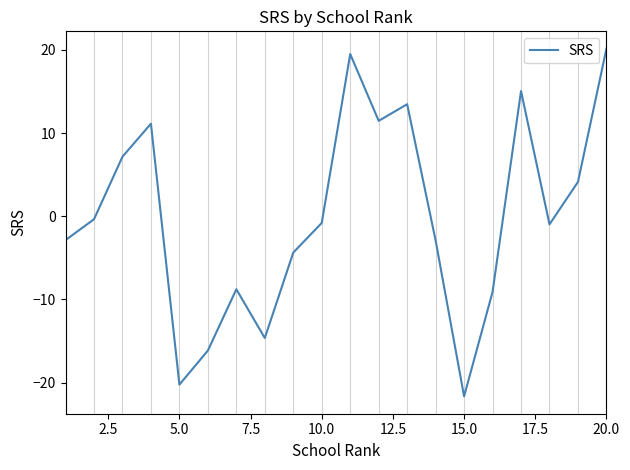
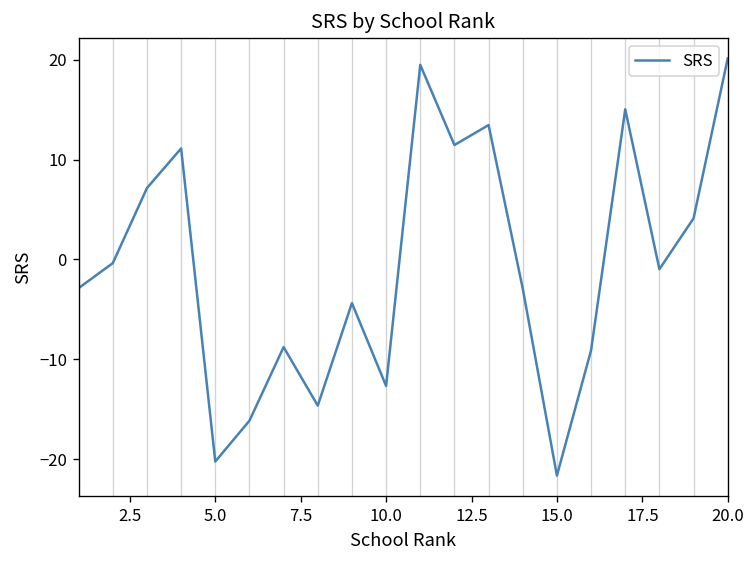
  {
    "5.0": -20,
-   "10.0": -1,
+   "10.0": -13,
    "15.0": -22,
    "20.0": 20
  }
